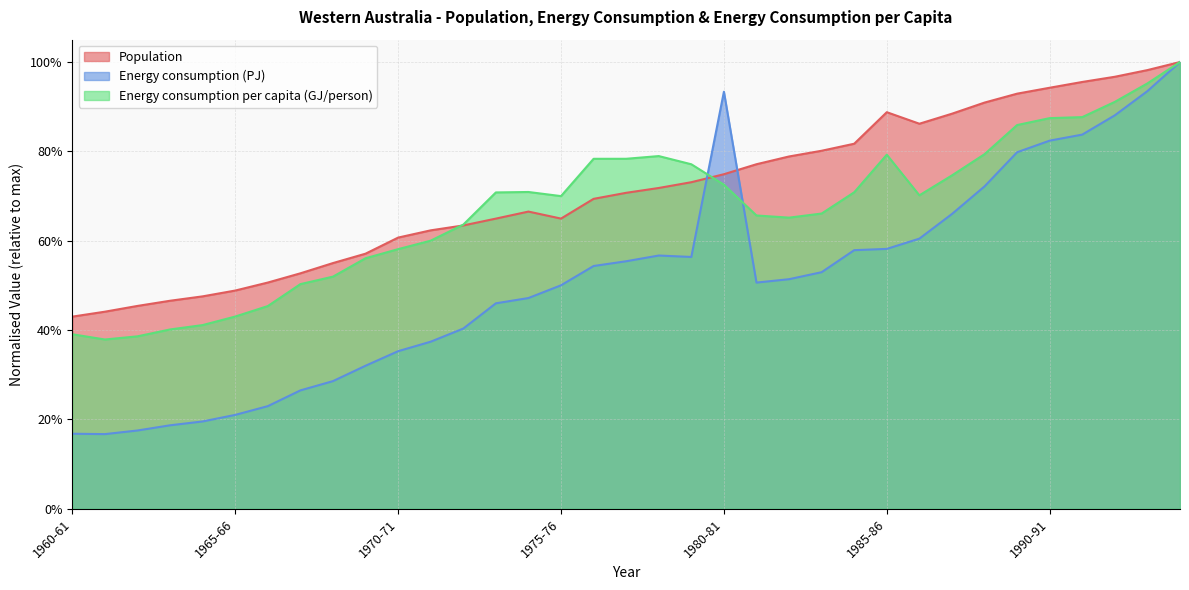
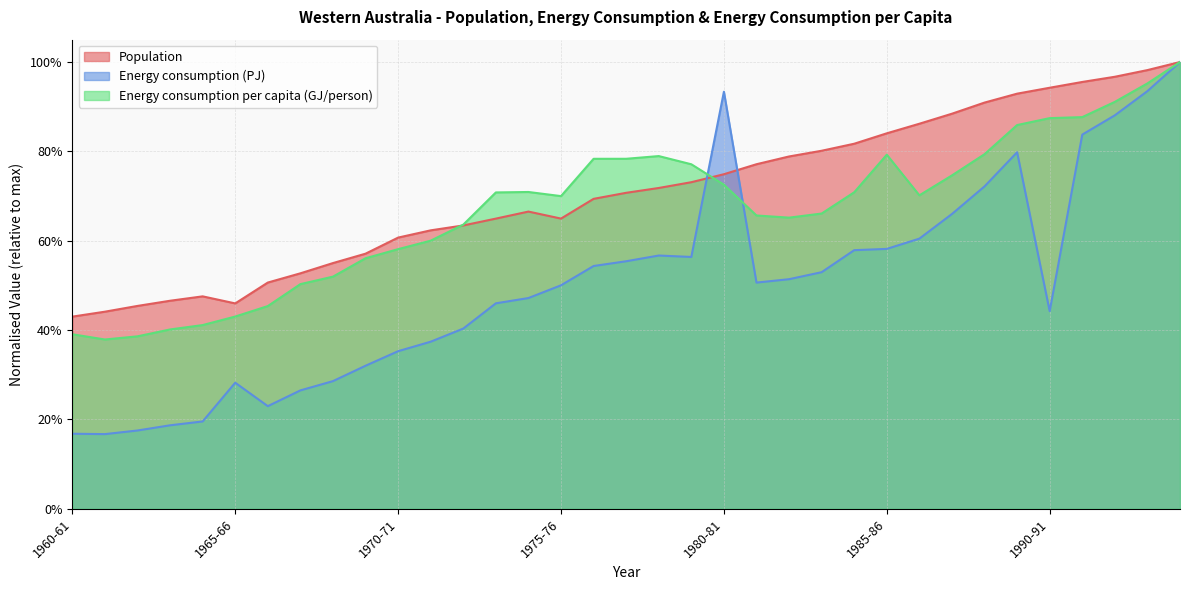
  {
    "Population": {
      "1960-61": "43%",
-     "1965-66": "49%",
+     "1965-66": "46%",
      "1970-71": "61%",
      "1975-76": "65%",
      "1980-81": "75%",
-     "1985-86": "89%",
+     "1985-86": "84%",
      "1990-91": "94%"
    },
    "Energy consumption (PJ)": {
      "1960-61": "17%",
-     "1965-66": "21%",
+     "1965-66": "28%",
      "1970-71": "35%",
      "1975-76": "50%",
      "1980-81": "93%",
      "1985-86": "58%",
-     "1990-91": "82%"
+     "1990-91": "44%"
    },
    "Energy consumption per capita (GJ/person)": {
      "1960-61": "39%",
      "1965-66": "43%",
      "1970-71": "58%",
      "1975-76": "70%",
      "1980-81": "73%",
      "1985-86": "79%",
      "1990-91": "87%"
    }
  }
